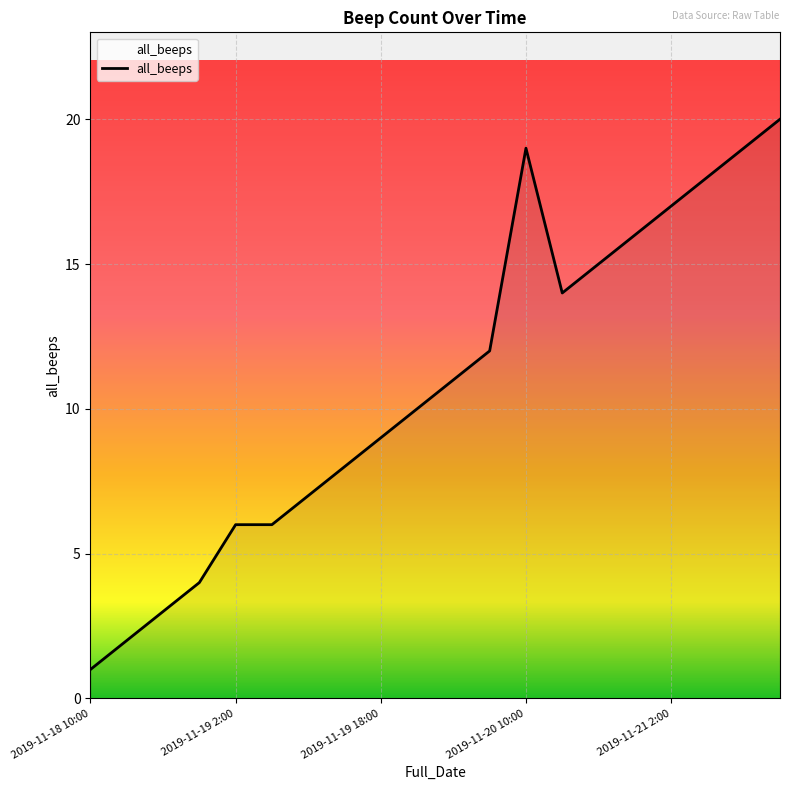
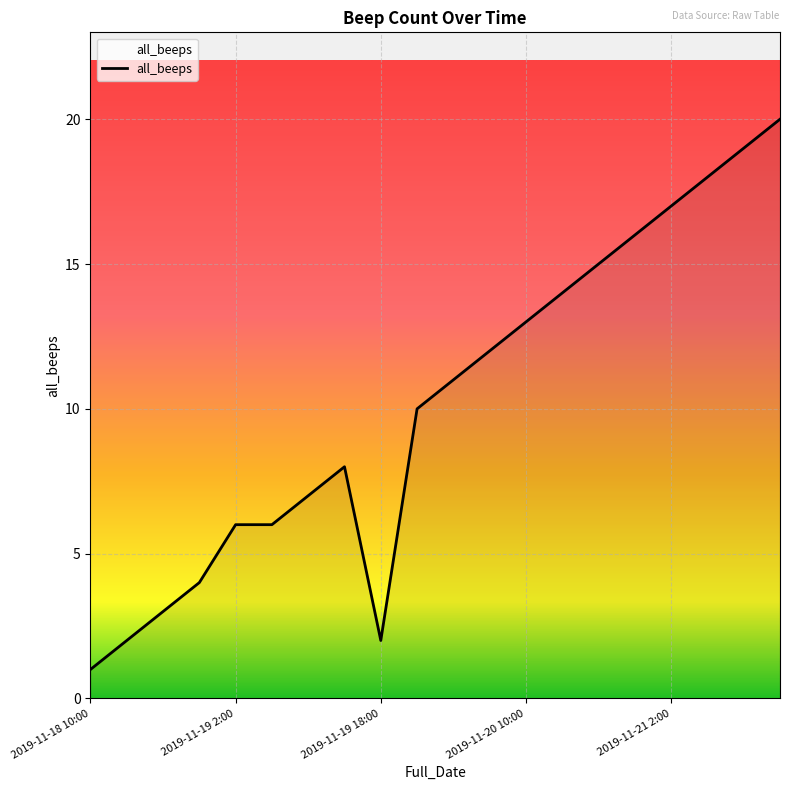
  {
    "2019-11-18 10:00": 1,
    "2019-11-19 2:00": 6,
-   "2019-11-19 18:00": 9,
-   "2019-11-20 10:00": 19,
+   "2019-11-19 18:00": 2,
+   "2019-11-20 10:00": 13,
    "2019-11-21 2:00": 17
  }
